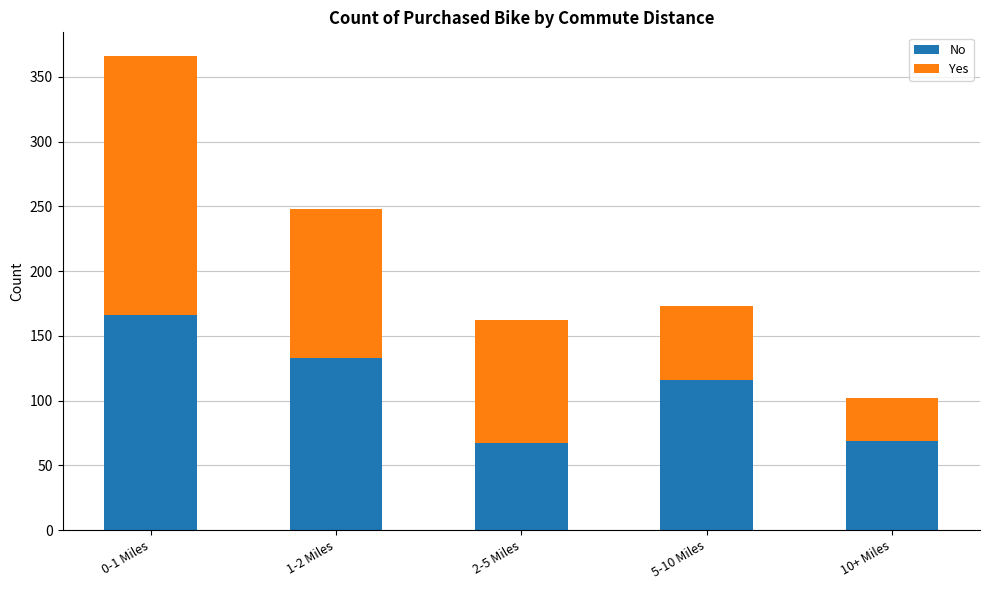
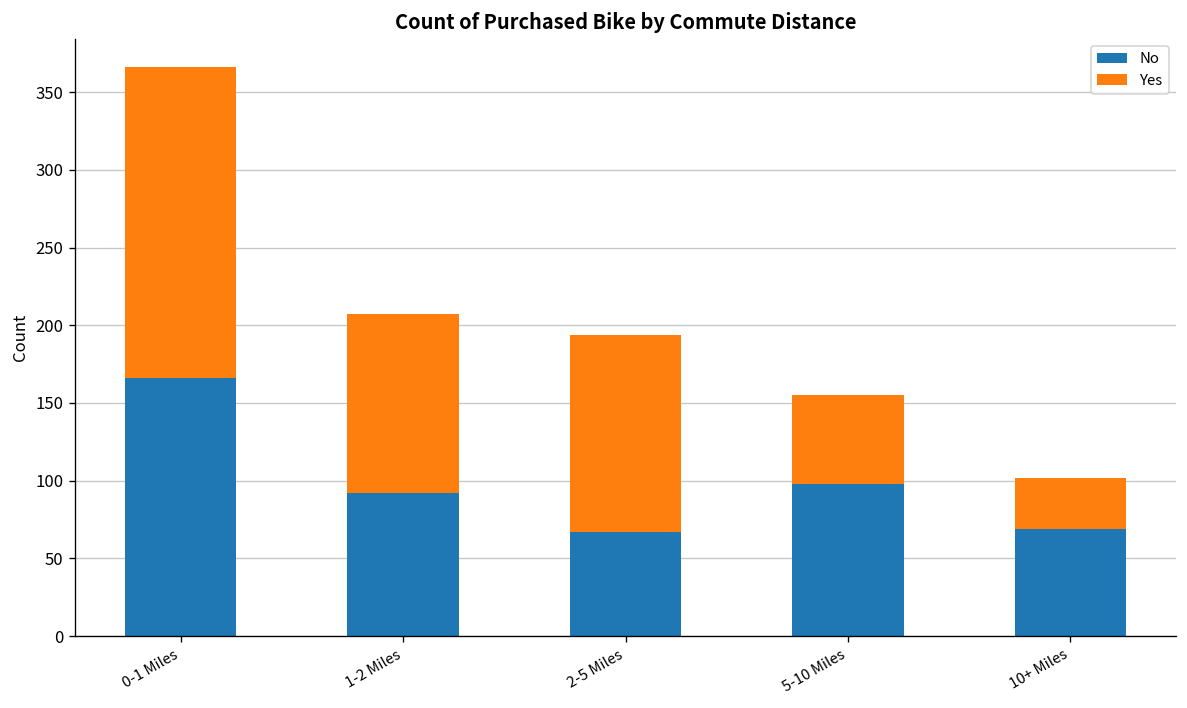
  {
    "No": {
      "0-1 Miles": 166,
-     "1-2 Miles": 133,
+     "1-2 Miles": 92,
      "2-5 Miles": 67,
-     "5-10 Miles": 116,
+     "5-10 Miles": 98,
      "10+ Miles": 69
    },
    "Yes": {
      "0-1 Miles": 200,
      "1-2 Miles": 115,
-     "2-5 Miles": 95,
+     "2-5 Miles": 127,
      "5-10 Miles": 57,
      "10+ Miles": 33
    }
  }
